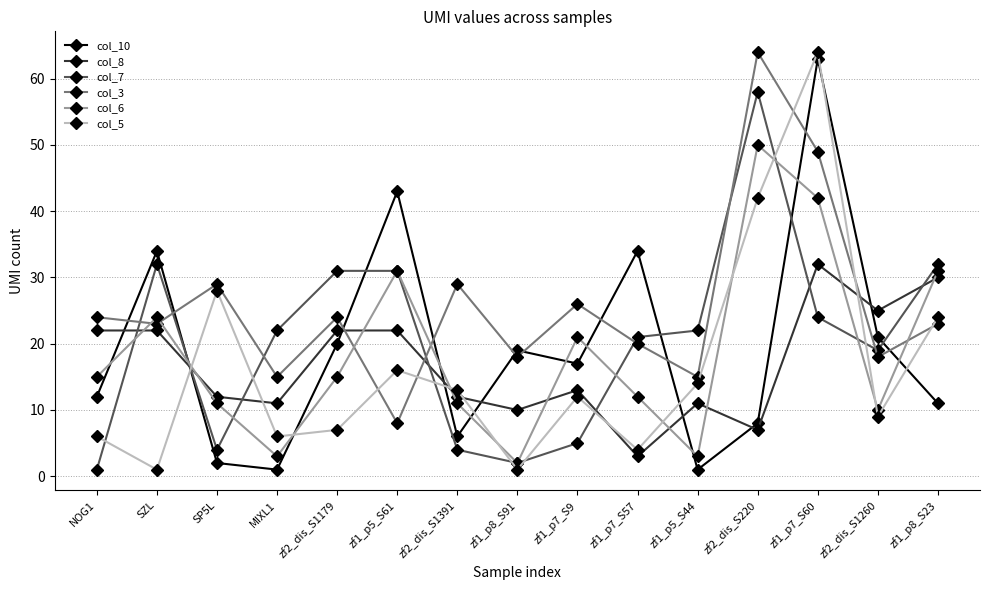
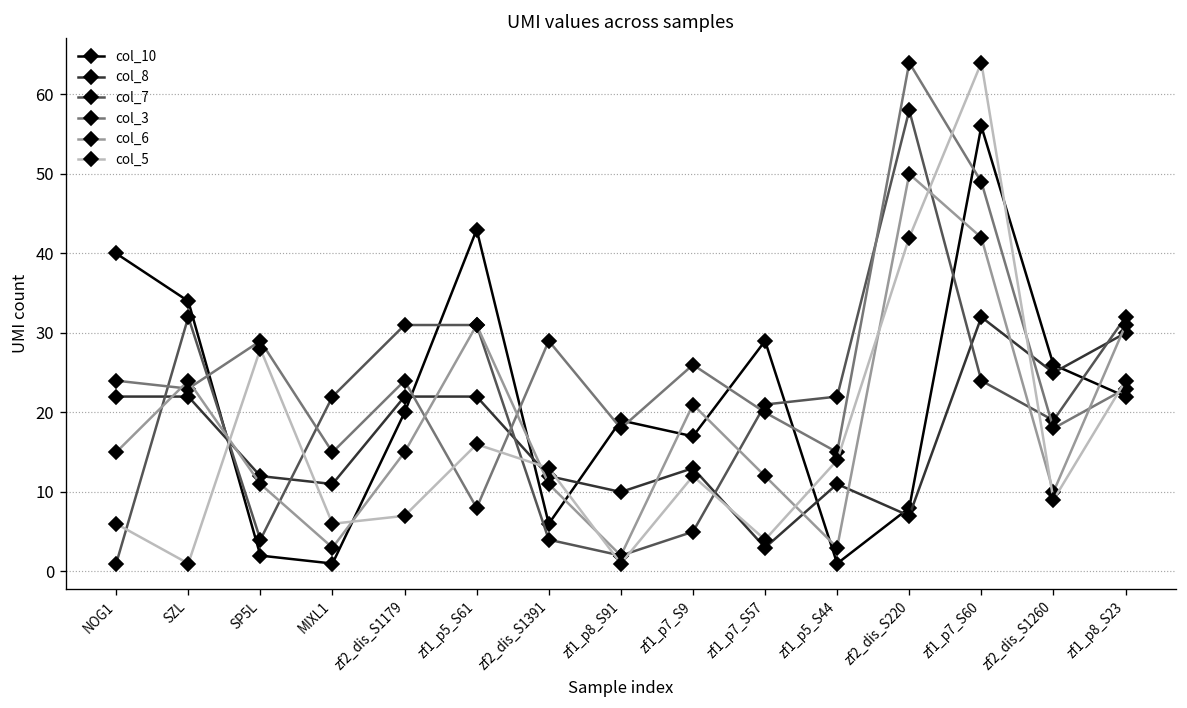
  {
    "col_10": {
-     "NOG1": 12,
+     "NOG1": 40,
      "SZL": 34,
      "SP5L": 2,
      "MIXL1": 1,
      "zf2_dis_S1179": 20,
      "zf1_p5_S61": 43,
      "zf2_dis_S1391": 6,
      "zf1_p8_S91": 19,
      "zf1_p7_S9": 17,
-     "zf1_p7_S57": 34,
+     "zf1_p7_S57": 29,
      "zf1_p5_S44": 1,
      "zf2_dis_S220": 8,
-     "zf1_p7_S60": 63,
-     "zf2_dis_S1260": 21,
-     "zf1_p8_S23": 11
+     "zf1_p7_S60": 56,
+     "zf2_dis_S1260": 26,
+     "zf1_p8_S23": 22
    }
  }
